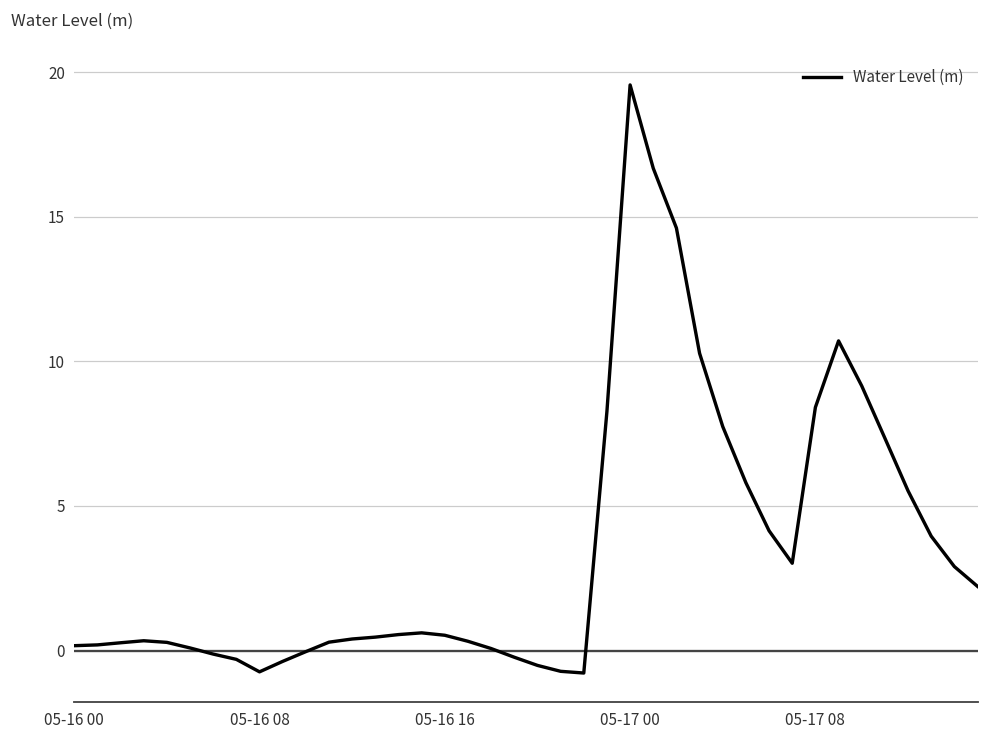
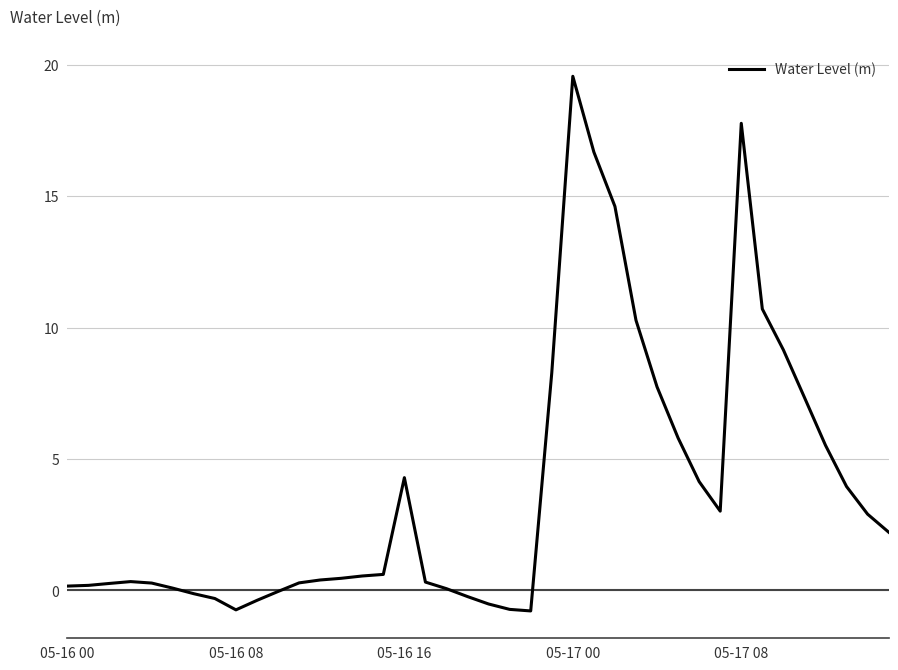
  {
    "05-16 00": 0.2,
    "05-16 08": -0.7,
-   "05-16 16": 0.5,
+   "05-16 16": 4.3,
    "05-17 00": 19.6,
-   "05-17 08": 8.4
+   "05-17 08": 17.8
  }
